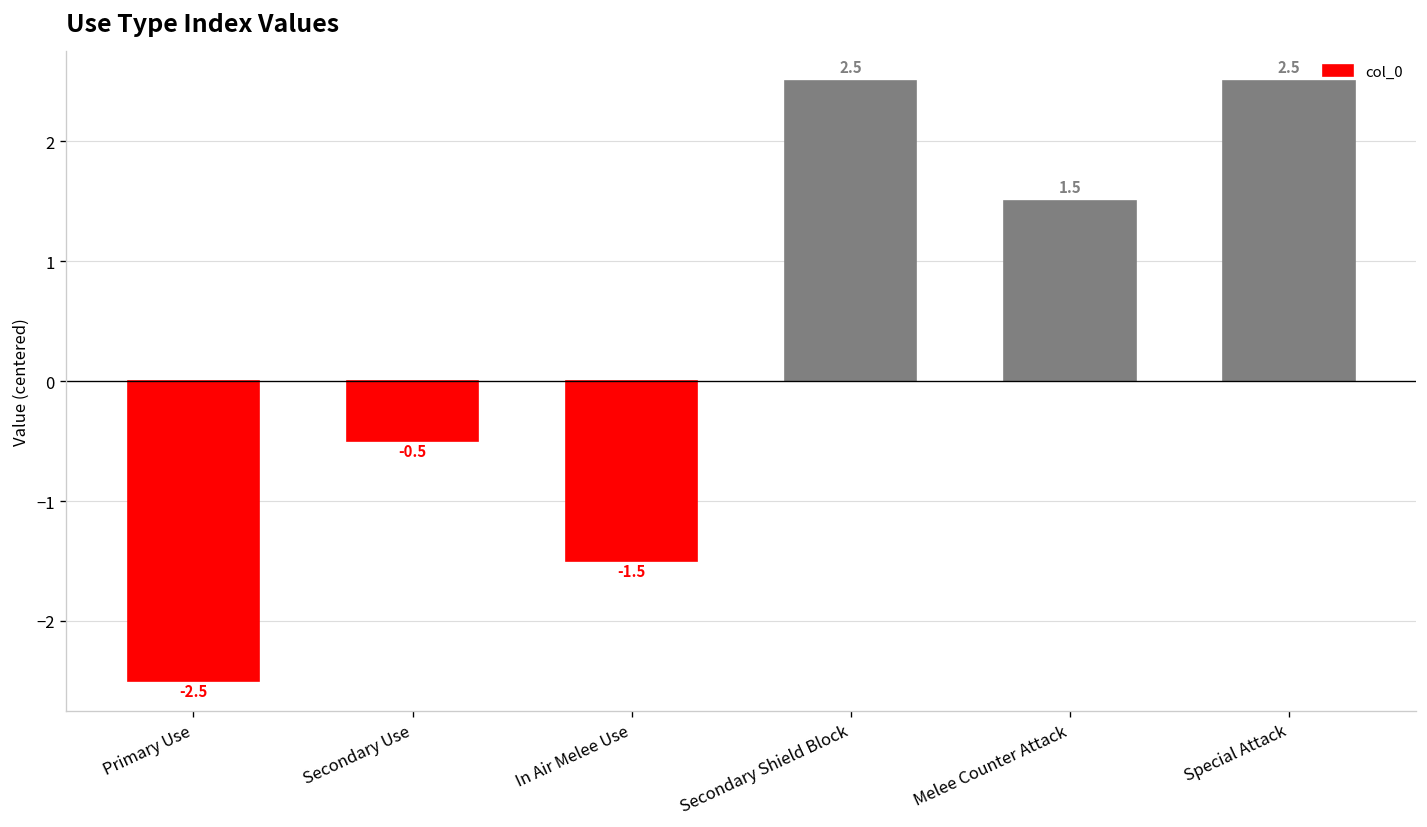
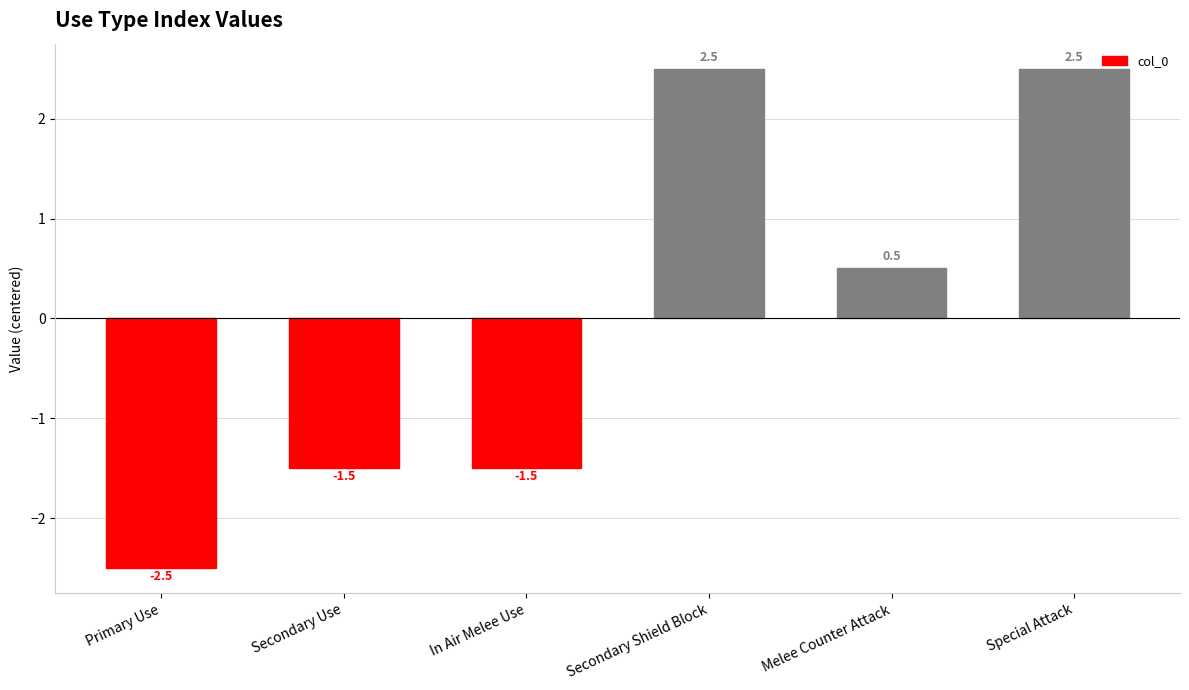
  {
    "Primary Use": -2.5,
-   "Secondary Use": -0.5,
+   "Secondary Use": -1.5,
    "In Air Melee Use": -1.5,
    "Secondary Shield Block": 2.5,
-   "Melee Counter Attack": 1.5,
+   "Melee Counter Attack": 0.5,
    "Special Attack": 2.5
  }
